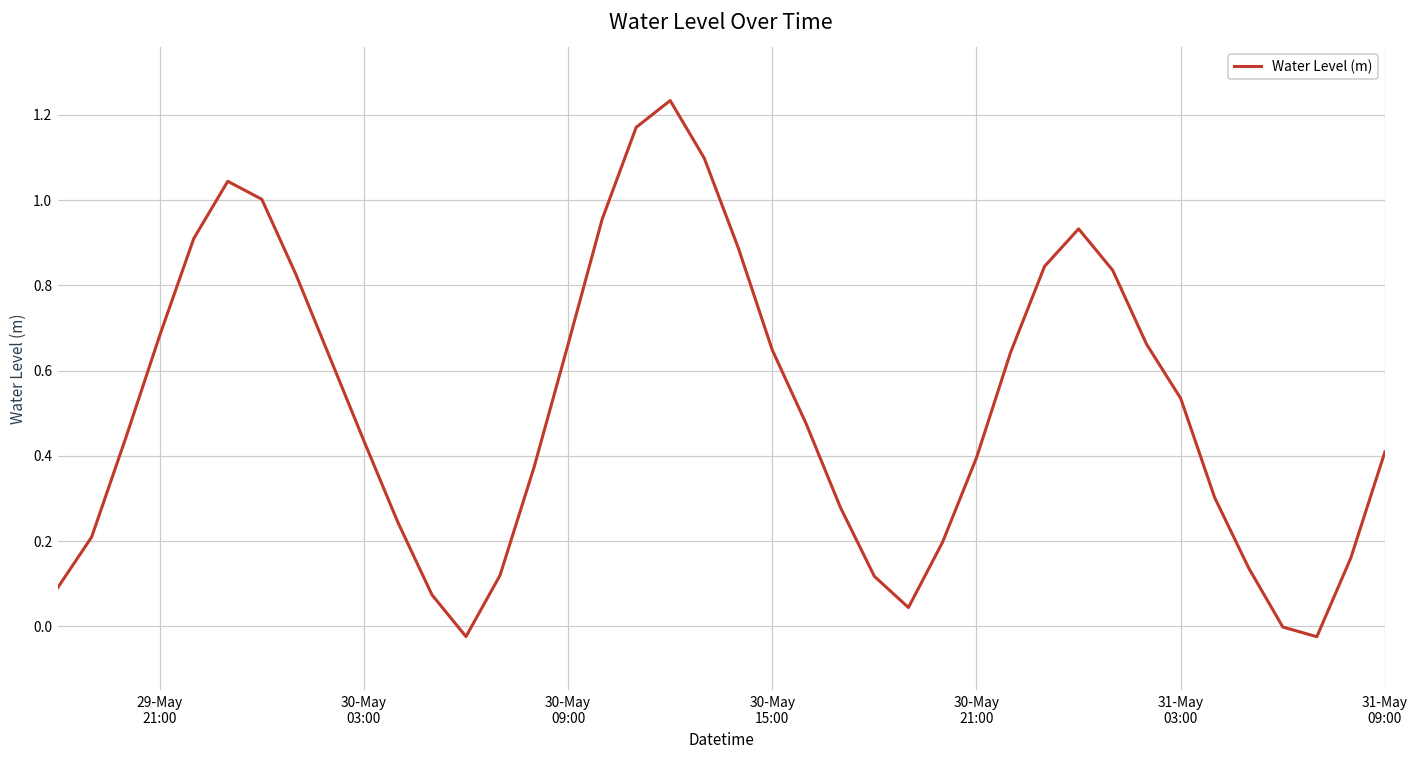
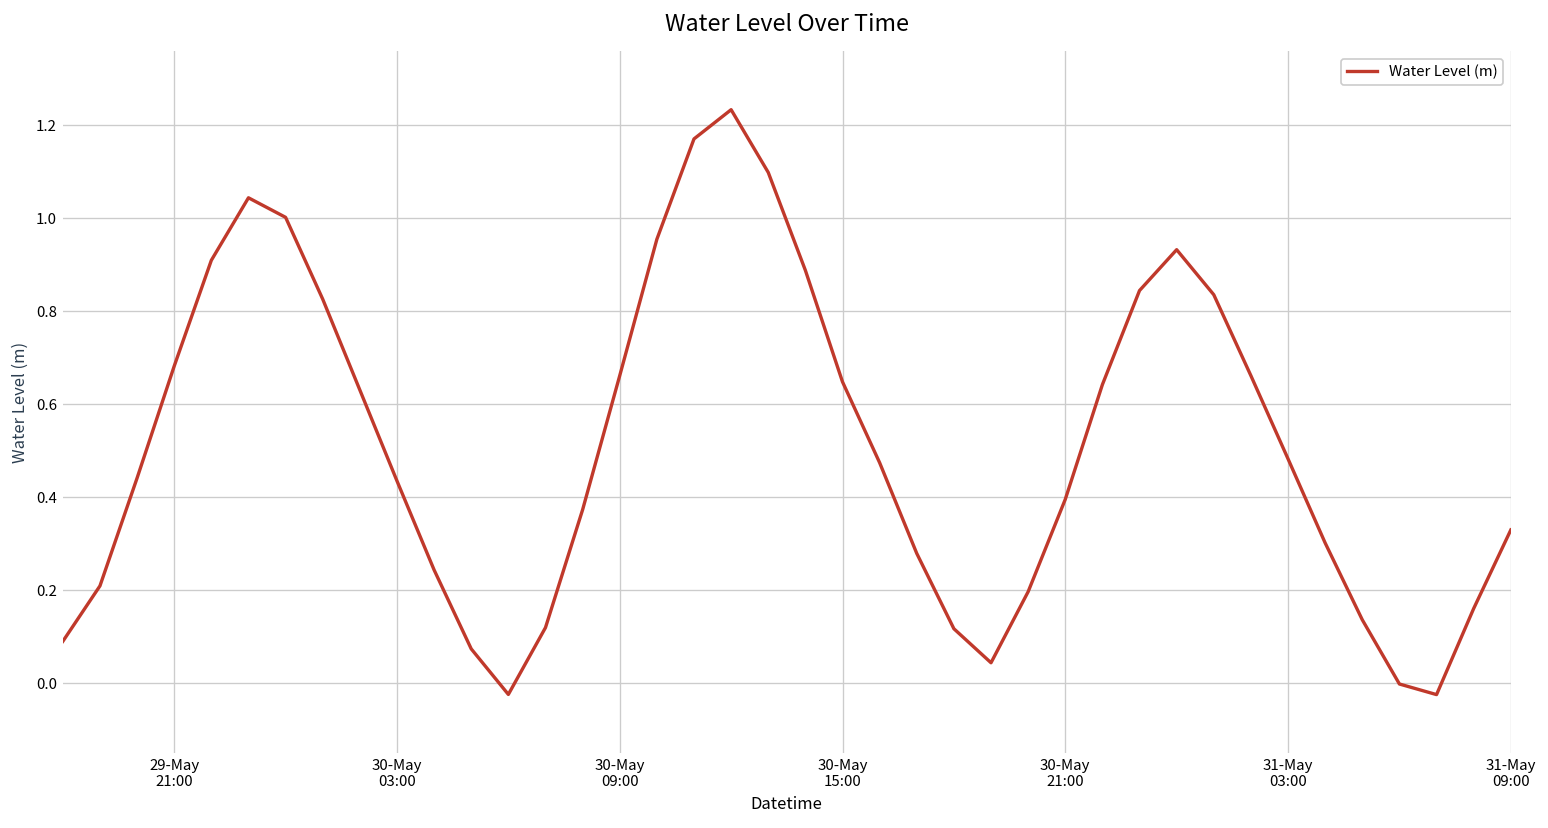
  {
    "29-May 21:00": 0.68,
    "30-May 03:00": 0.44,
    "30-May 09:00": 0.66,
    "30-May 15:00": 0.65,
    "30-May 21:00": 0.40,
-   "31-May 03:00": 0.53,
-   "31-May 09:00": 0.41
+   "31-May 03:00": 0.48,
+   "31-May 09:00": 0.33
  }
